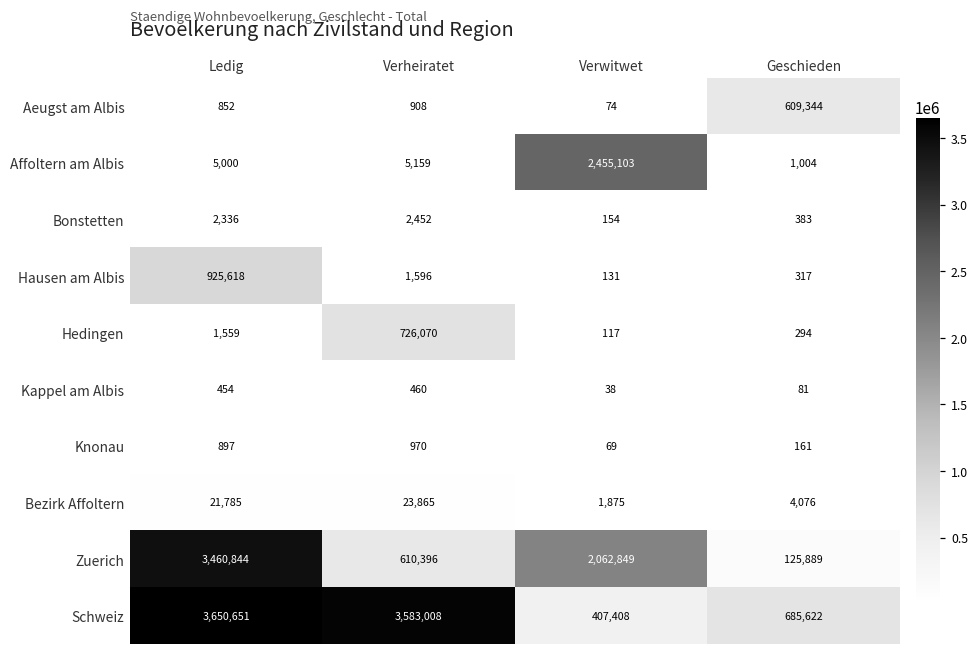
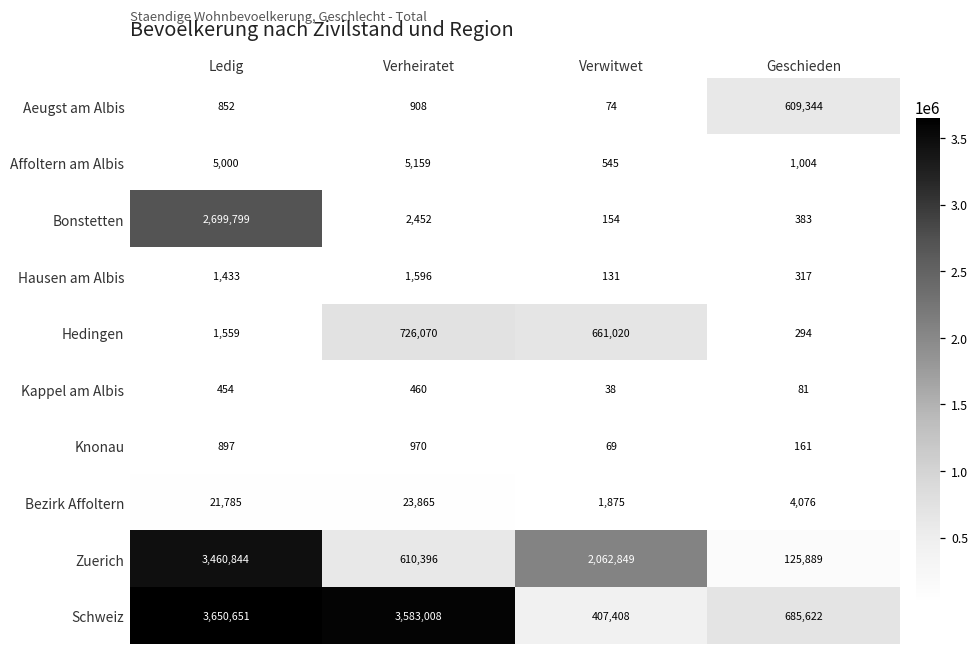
  {
    "Aeugst am Albis": {
      "Ledig": "852",
      "Verheiratet": "908",
      "Verwitwet": "74",
      "Geschieden": "609,344"
    },
    "Affoltern am Albis": {
      "Ledig": "5,000",
      "Verheiratet": "5,159",
-     "Verwitwet": "2,455,103",
+     "Verwitwet": "545",
      "Geschieden": "1,004"
    },
    "Bonstetten": {
-     "Ledig": "2,336",
+     "Ledig": "2,699,799",
      "Verheiratet": "2,452",
      "Verwitwet": "154",
      "Geschieden": "383"
    },
    "Hausen am Albis": {
-     "Ledig": "925,618",
+     "Ledig": "1,433",
      "Verheiratet": "1,596",
      "Verwitwet": "131",
      "Geschieden": "317"
    },
    "Hedingen": {
      "Ledig": "1,559",
      "Verheiratet": "726,070",
-     "Verwitwet": "117",
+     "Verwitwet": "661,020",
      "Geschieden": "294"
    },
    "Kappel am Albis": {
      "Ledig": "454",
      "Verheiratet": "460",
      "Verwitwet": "38",
      "Geschieden": "81"
    },
    "Knonau": {
      "Ledig": "897",
      "Verheiratet": "970",
      "Verwitwet": "69",
      "Geschieden": "161"
    },
    "Bezirk Affoltern": {
      "Ledig": "21,785",
      "Verheiratet": "23,865",
      "Verwitwet": "1,875",
      "Geschieden": "4,076"
    },
    "Zuerich": {
      "Ledig": "3,460,844",
      "Verheiratet": "610,396",
      "Verwitwet": "2,062,849",
      "Geschieden": "125,889"
    },
    "Schweiz": {
      "Ledig": "3,650,651",
      "Verheiratet": "3,583,008",
      "Verwitwet": "407,408",
      "Geschieden": "685,622"
    }
  }
